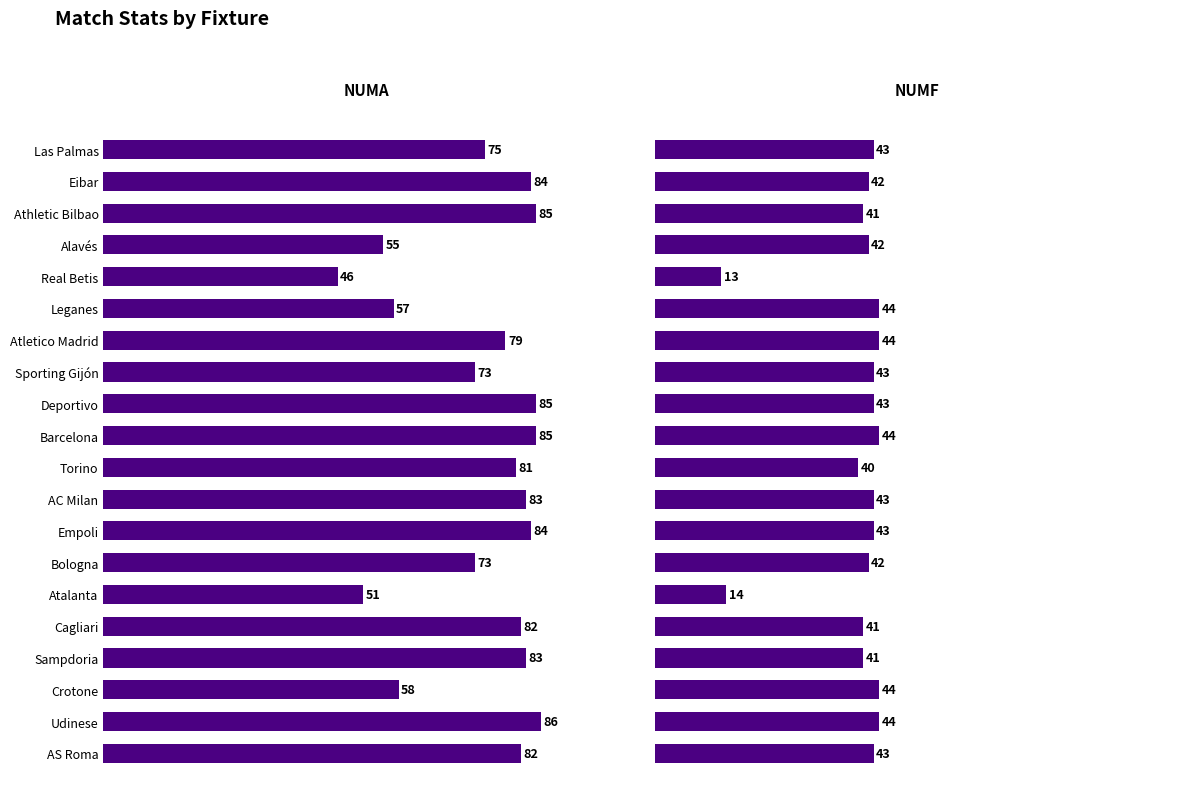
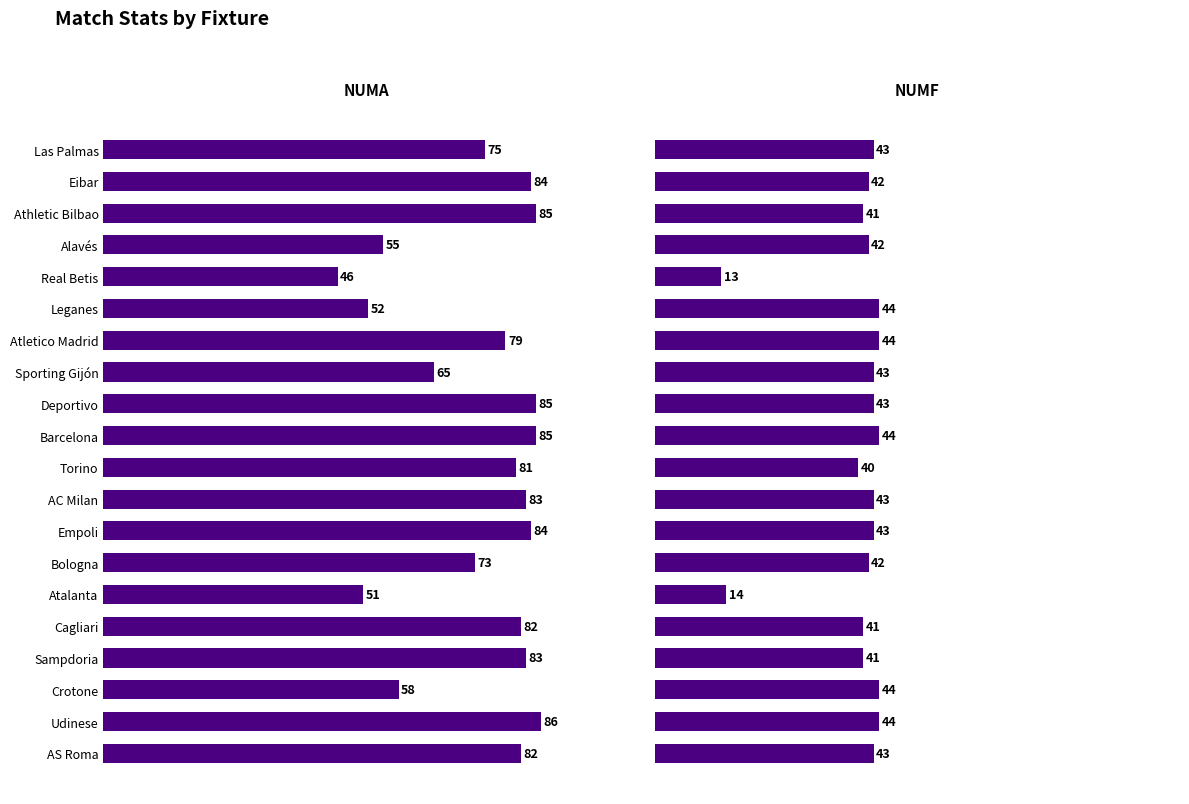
  {
    "NUMA": {
      "Las Palmas": 75,
      "Eibar": 84,
      "Athletic Bilbao": 85,
      "Alavés": 55,
      "Real Betis": 46,
-     "Leganes": 57,
+     "Leganes": 52,
      "Atletico Madrid": 79,
-     "Sporting Gijón": 73,
+     "Sporting Gijón": 65,
      "Deportivo": 85,
      "Barcelona": 85,
      "Torino": 81,
      "AC Milan": 83,
      "Empoli": 84,
      "Bologna": 73,
      "Atalanta": 51,
      "Cagliari": 82,
      "Sampdoria": 83,
      "Crotone": 58,
      "Udinese": 86,
      "AS Roma": 82
    }
  }
